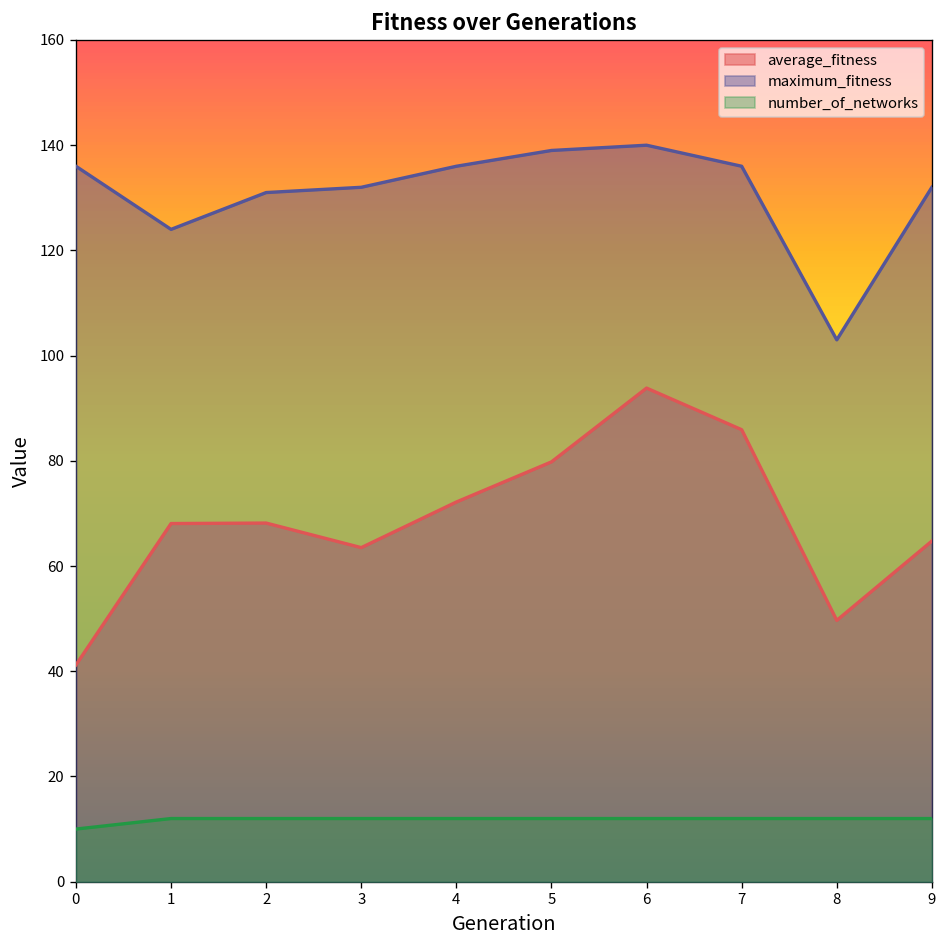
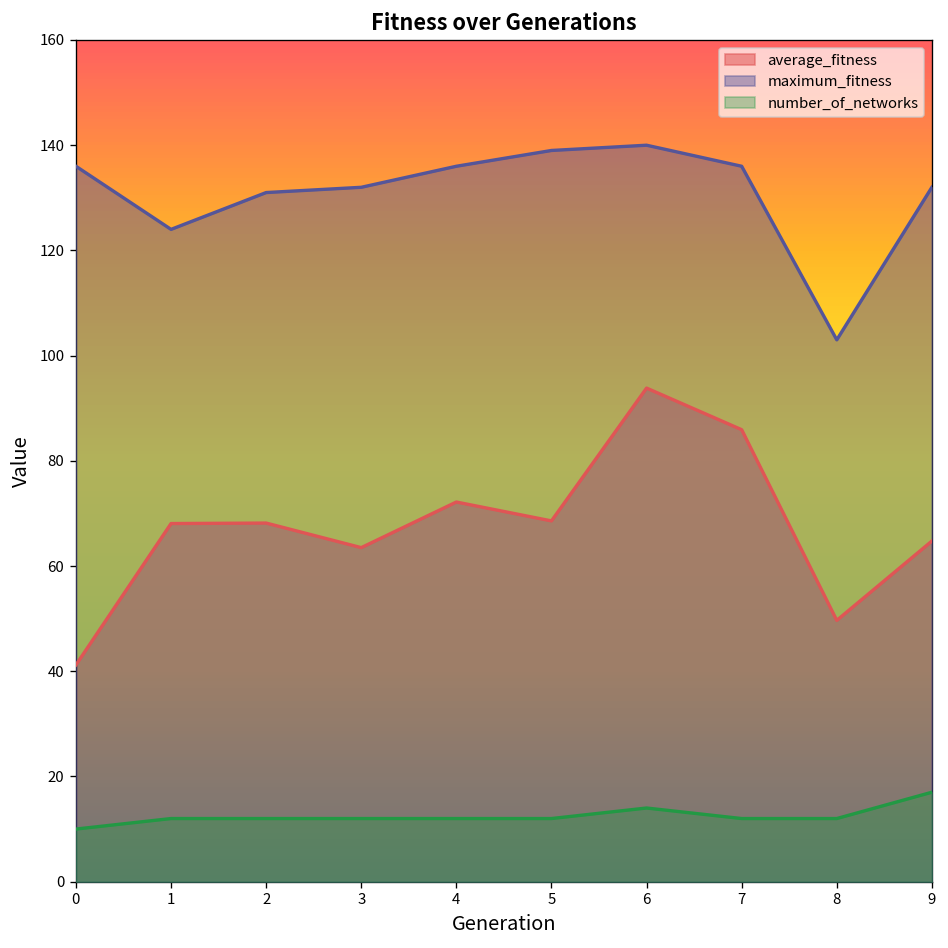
  {
    "average_fitness": {
      "0": 41,
      "1": 68,
      "2": 68,
      "3": 64,
      "4": 72,
-     "5": 80,
+     "5": 69,
      "6": 94,
      "7": 86,
      "8": 50,
      "9": 65
    },
    "maximum_fitness": {
      "0": 136,
      "1": 124,
      "2": 131,
      "3": 132,
      "4": 136,
      "5": 139,
      "6": 140,
      "7": 136,
      "8": 103,
      "9": 132
    },
    "number_of_networks": {
      "0": 10,
      "1": 12,
      "2": 12,
      "3": 12,
      "4": 12,
      "5": 12,
-     "6": 12,
+     "6": 14,
      "7": 12,
      "8": 12,
-     "9": 12
+     "9": 17
    }
  }
